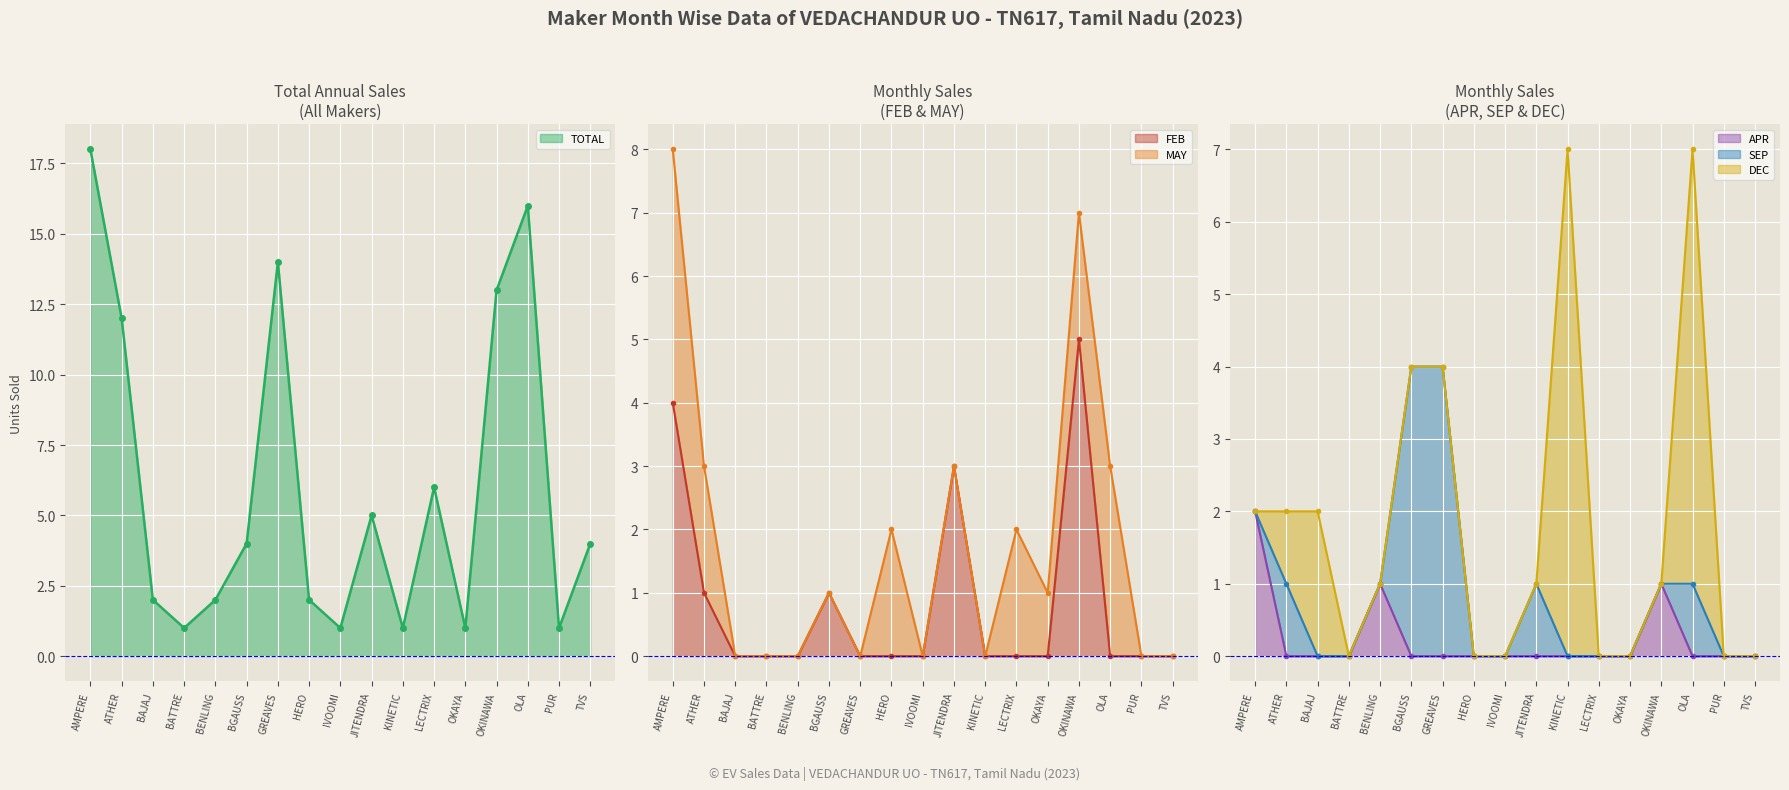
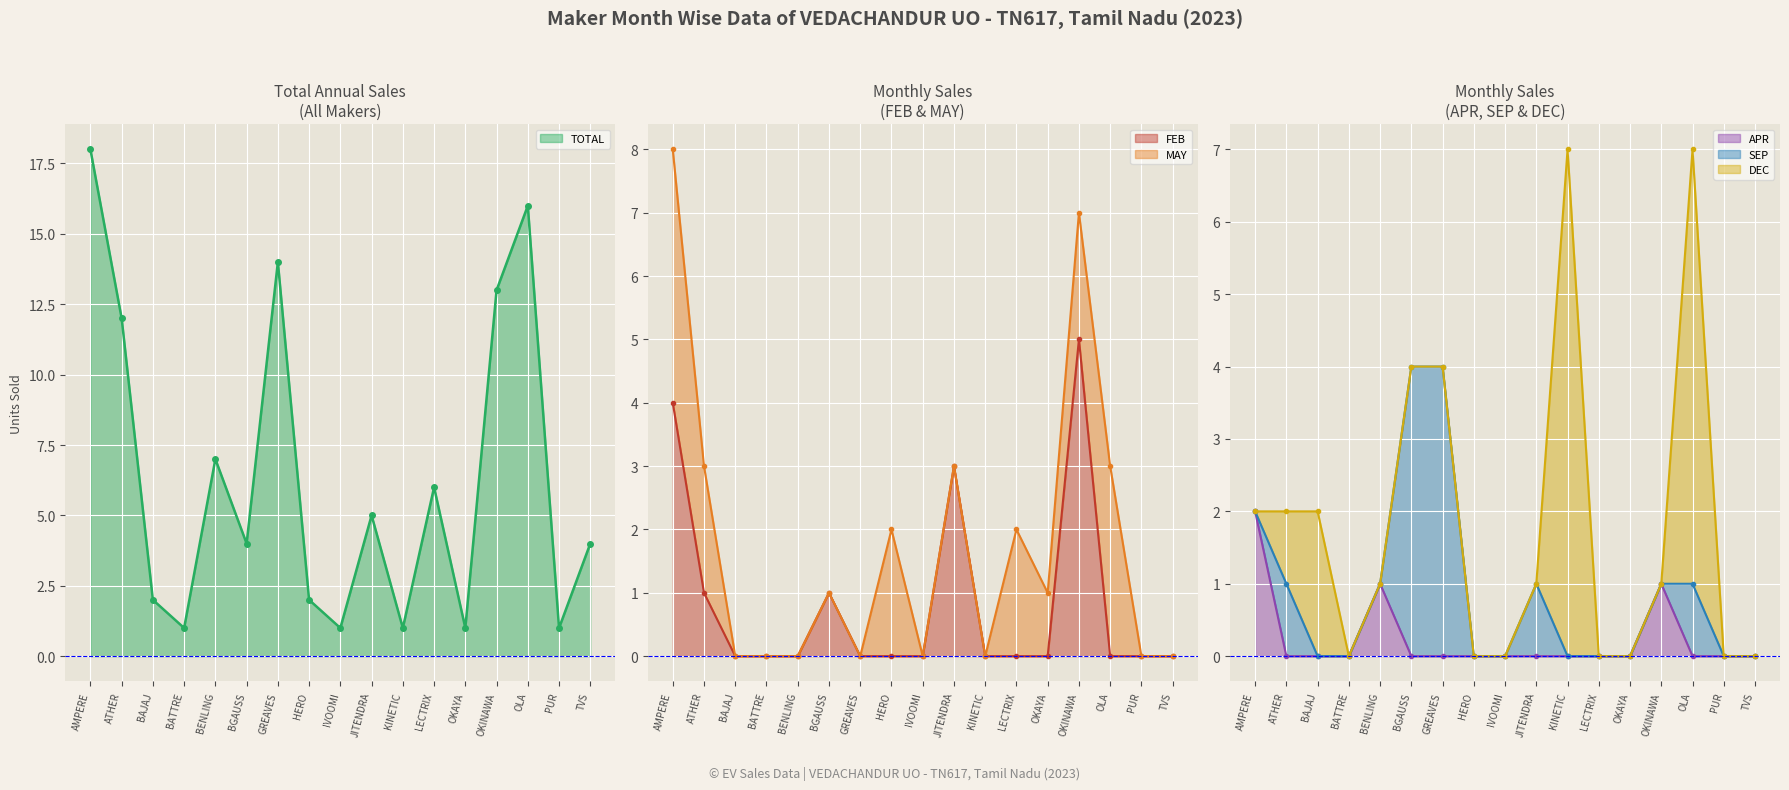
  {
    "Total Annual Sales (All Makers)": {
      "AMPERE": 18,
      "ATHER": 12,
      "BAJAJ": 2,
      "BATTRE": 1,
-     "BENLING": 2,
+     "BENLING": 7,
      "BGAUSS": 4,
      "GREAVES": 14,
      "HERO": 2,
      "IVOOMI": 1,
      "JITENDRA": 5,
      "KINETIC": 1,
      "LECTRIX": 6,
      "OKAYA": 1,
      "OKINAWA": 13,
      "OLA": 16,
      "PUR": 1,
      "TVS": 4
    },
    "Monthly Sales (APR, SEP & DEC)": {
      "APR": {
        "ATHER": 0.0,
        "BGAUSS": 0.0,
        "GREAVES": 0.0,
        "JITENDRA": 0.0,
        "OLA": 0.0
      },
      "SEP": {
        "ATHER": 1.0,
        "OLA": 1.0
      },
      "DEC": {
        "ATHER": 2.0,
        "BAJAJ": 2.0,
        "KINETIC": 7.0,
        "OLA": 7.0
      }
    }
  }
